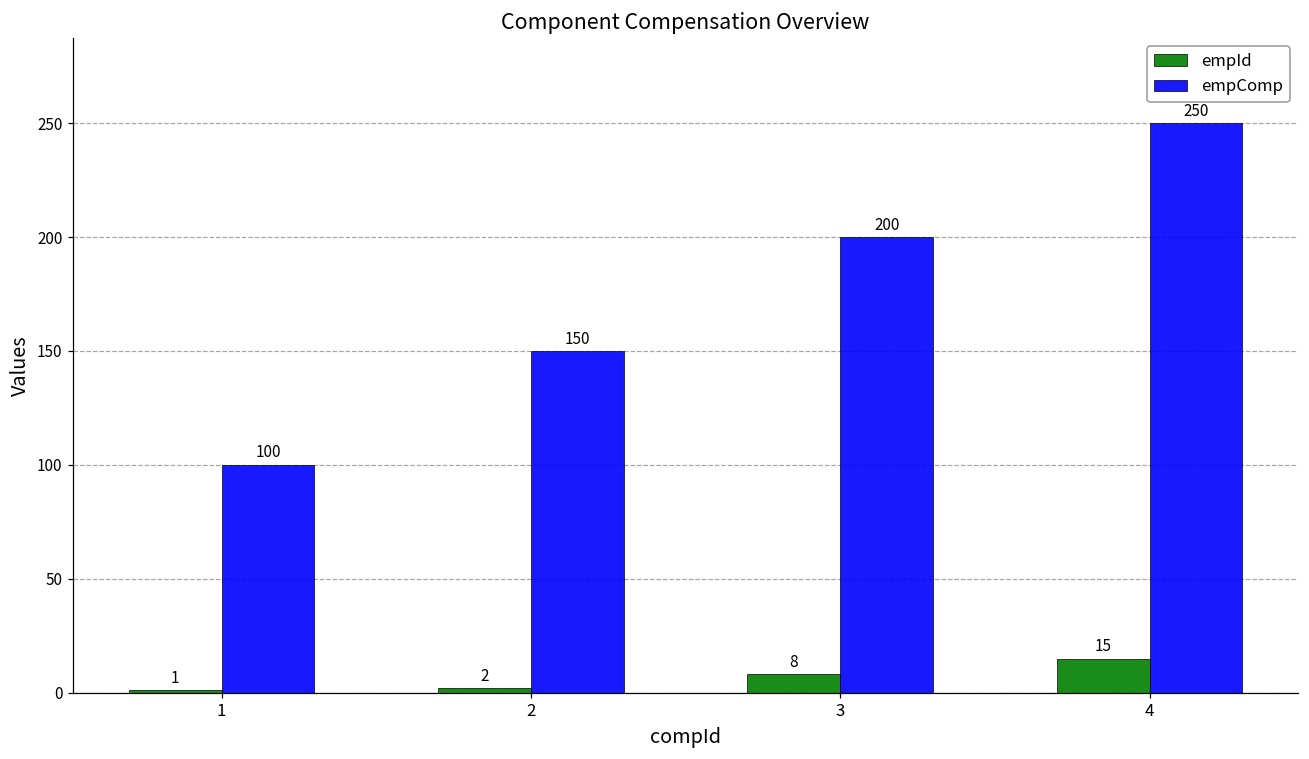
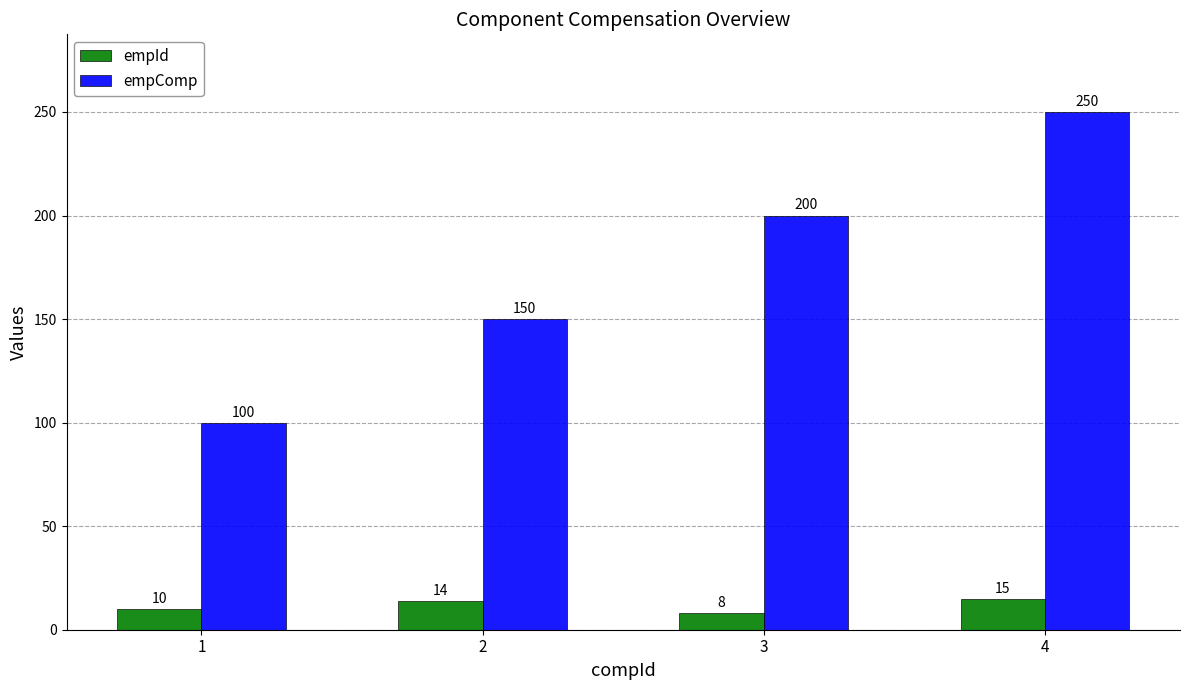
  {
    "empId": {
-     "1": 1,
-     "2": 2,
+     "1": 10,
+     "2": 14,
      "3": 8,
      "4": 15
    },
    "empComp": {
      "1": 100,
      "2": 150,
      "3": 200,
      "4": 250
    }
  }
